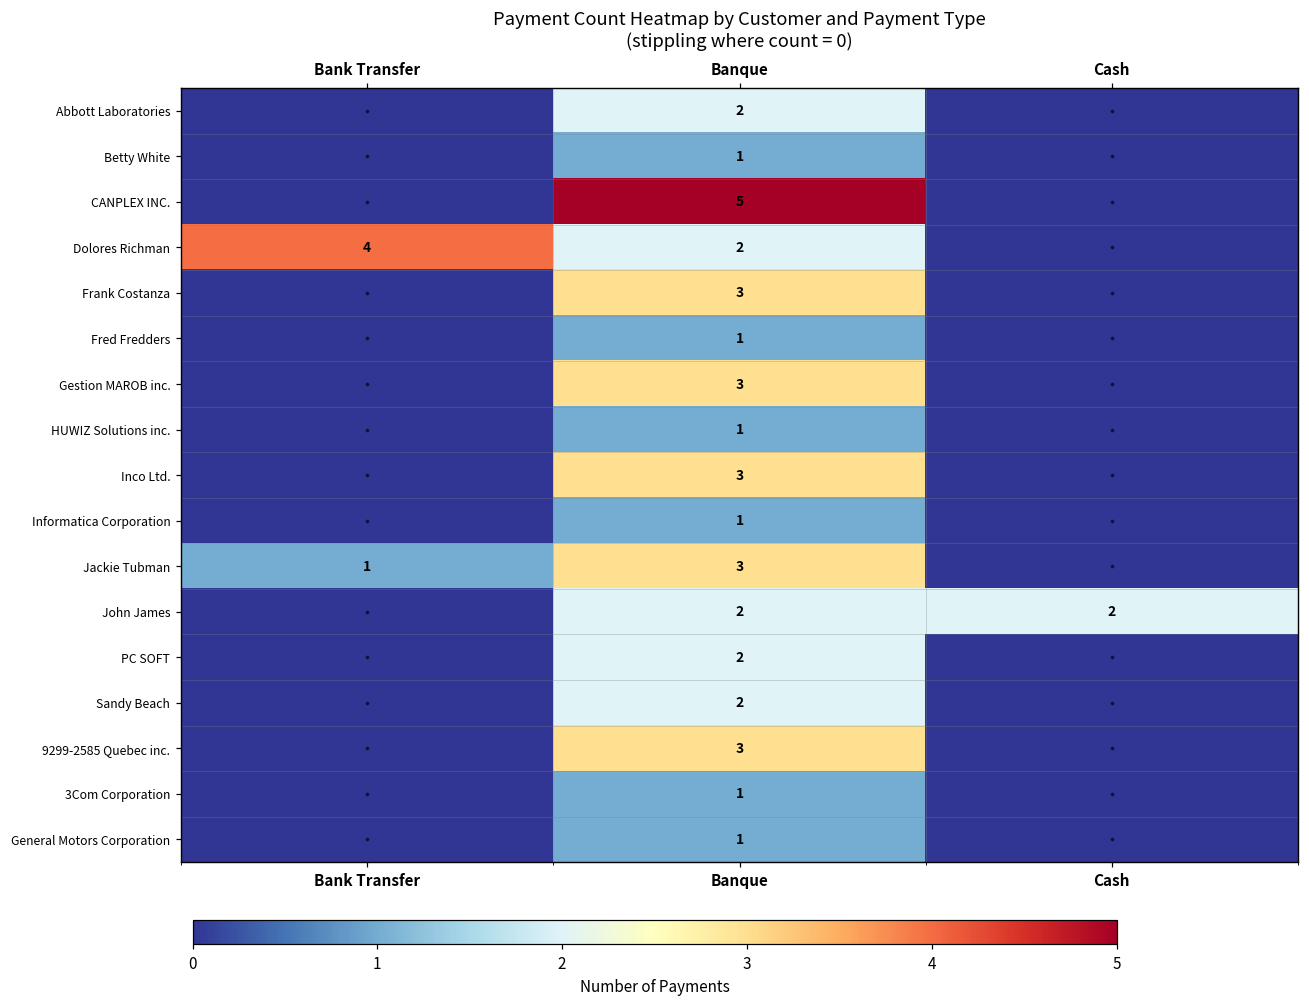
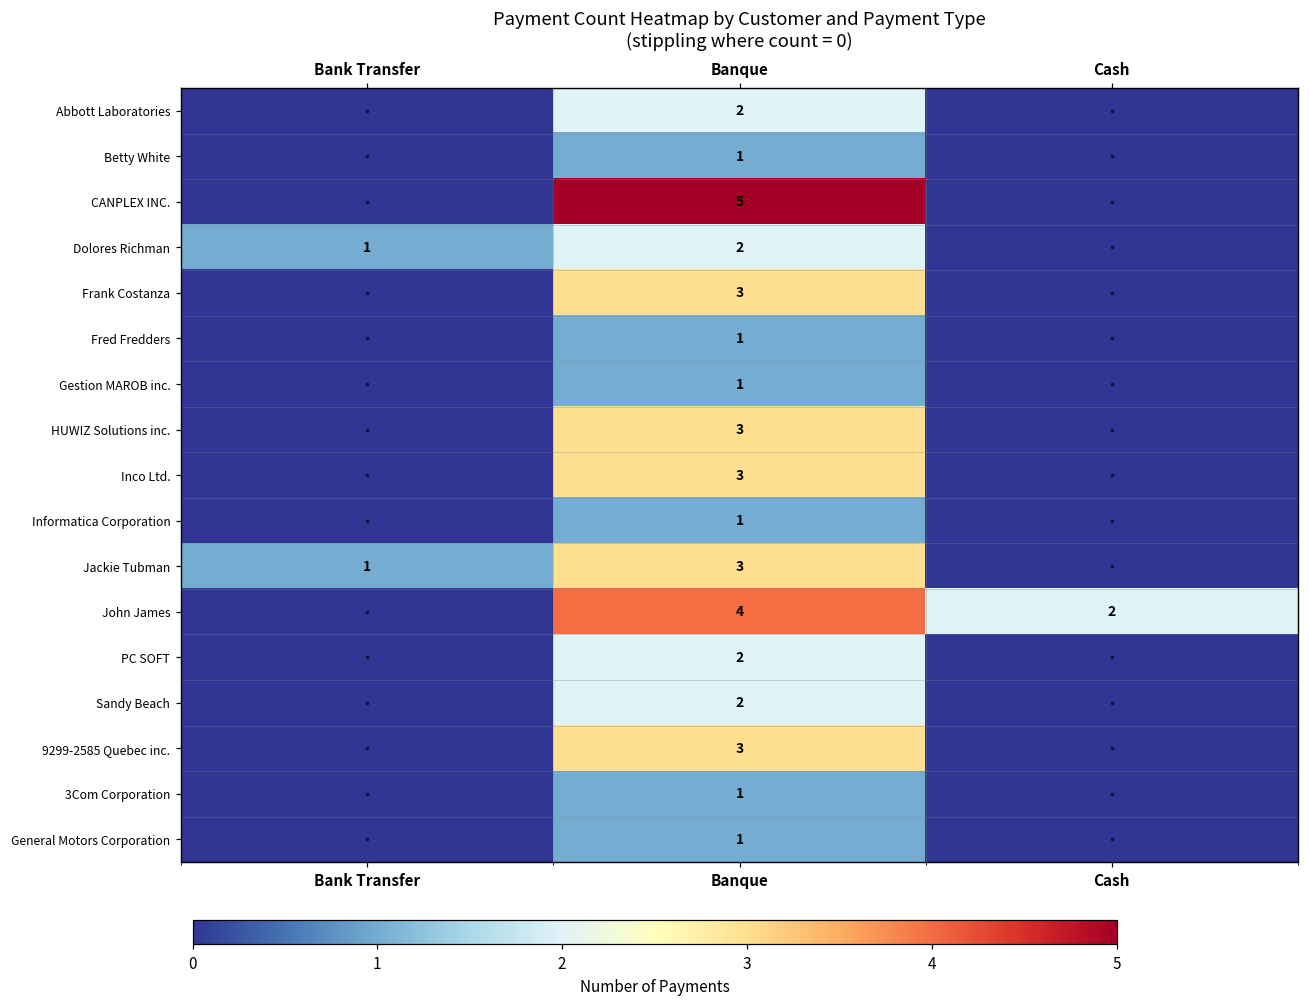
  {
    "Abbott Laboratories": {
      "Banque": 2
    },
    "Betty White": {
      "Banque": 1
    },
    "CANPLEX INC.": {
      "Banque": 5
    },
    "Dolores Richman": {
-     "Bank Transfer": 4,
+     "Bank Transfer": 1,
      "Banque": 2
    },
    "Frank Costanza": {
      "Banque": 3
    },
    "Fred Fredders": {
      "Banque": 1
    },
    "Gestion MAROB inc.": {
-     "Banque": 3
+     "Banque": 1
    },
    "HUWIZ Solutions inc.": {
-     "Banque": 1
+     "Banque": 3
    },
    "Inco Ltd.": {
      "Banque": 3
    },
    "Informatica Corporation": {
      "Banque": 1
    },
    "Jackie Tubman": {
      "Bank Transfer": 1,
      "Banque": 3
    },
    "John James": {
-     "Banque": 2,
+     "Banque": 4,
      "Cash": 2
    },
    "PC SOFT": {
      "Banque": 2
    },
    "Sandy Beach": {
      "Banque": 2
    },
    "9299-2585 Quebec inc.": {
      "Banque": 3
    },
    "3Com Corporation": {
      "Banque": 1
    },
    "General Motors Corporation": {
      "Banque": 1
    }
  }
